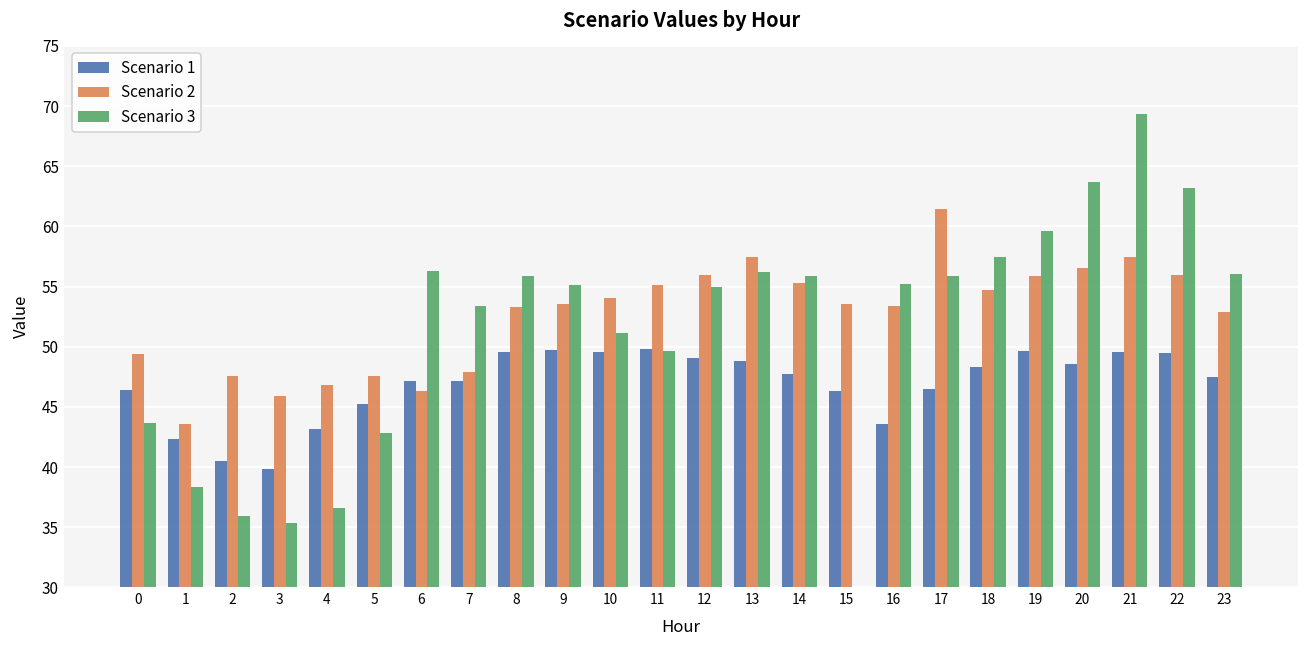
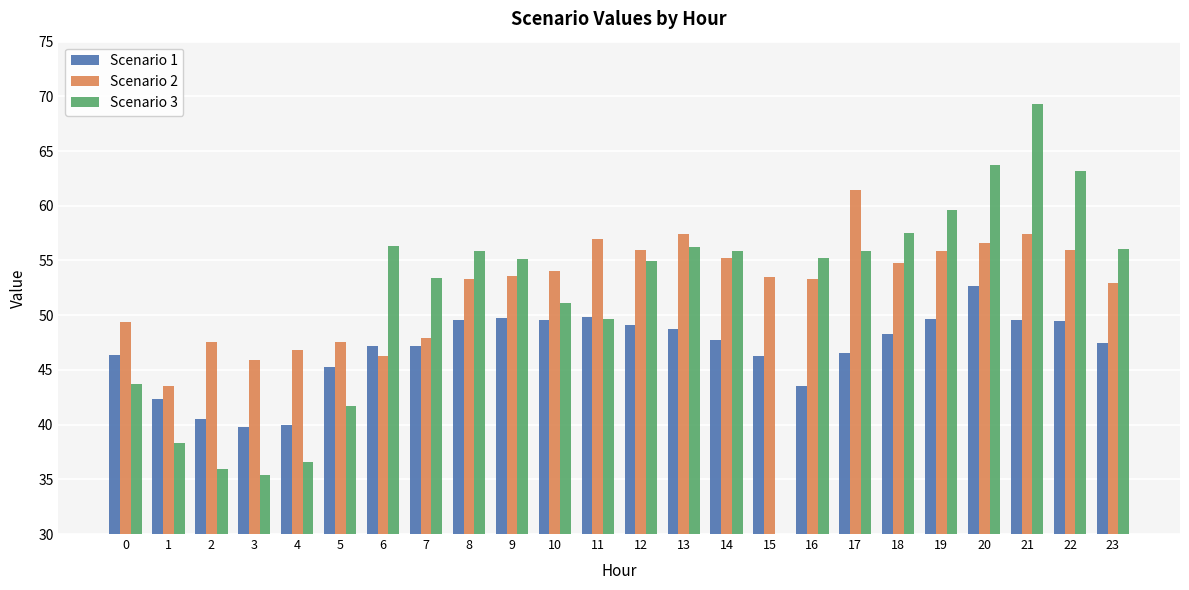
  {
    "Scenario 1": {
      "0": 46.4,
      "1": 42.3,
      "2": 40.5,
      "3": 39.8,
-     "4": 43.1,
+     "4": 40.0,
      "5": 45.3,
      "6": 47.2,
      "7": 47.2,
      "8": 49.6,
      "9": 49.7,
      "10": 49.6,
      "11": 49.8,
      "12": 49.1,
      "13": 48.8,
      "14": 47.8,
      "15": 46.3,
      "16": 43.5,
      "17": 46.5,
      "18": 48.3,
      "19": 49.7,
-     "20": 48.6,
+     "20": 52.7,
      "21": 49.6,
      "22": 49.5,
      "23": 47.5
    },
    "Scenario 2": {
      "0": 49.4,
      "1": 43.6,
      "2": 47.5,
      "3": 45.9,
      "4": 46.8,
      "5": 47.5,
      "6": 46.3,
      "7": 47.9,
      "8": 53.3,
      "9": 53.6,
      "10": 54.1,
-     "11": 55.1,
+     "11": 56.9,
      "12": 56.0,
      "13": 57.4,
      "14": 55.3,
      "15": 53.5,
      "16": 53.3,
      "17": 61.5,
      "18": 54.7,
      "19": 55.9,
      "20": 56.6,
      "21": 57.4,
      "22": 56.0,
      "23": 52.9
    },
    "Scenario 3": {
      "0": 43.7,
      "1": 38.4,
      "2": 36.0,
      "3": 35.4,
      "4": 36.6,
-     "5": 42.8,
+     "5": 41.7,
      "6": 56.3,
      "7": 53.4,
      "8": 55.9,
      "9": 55.1,
      "10": 51.1,
      "11": 49.7,
      "12": 55.0,
      "13": 56.2,
      "14": 55.9,
      "16": 55.2,
      "17": 55.9,
      "18": 57.5,
      "19": 59.6,
      "20": 63.7,
      "21": 69.3,
      "22": 63.2,
      "23": 56.0
    }
  }
